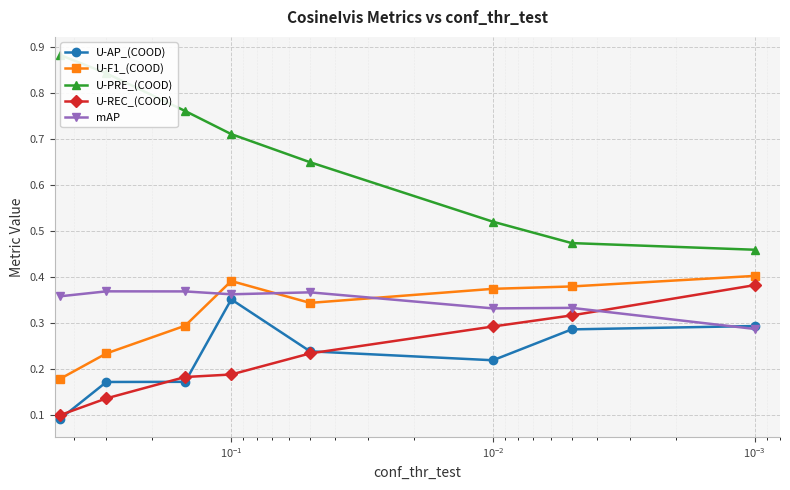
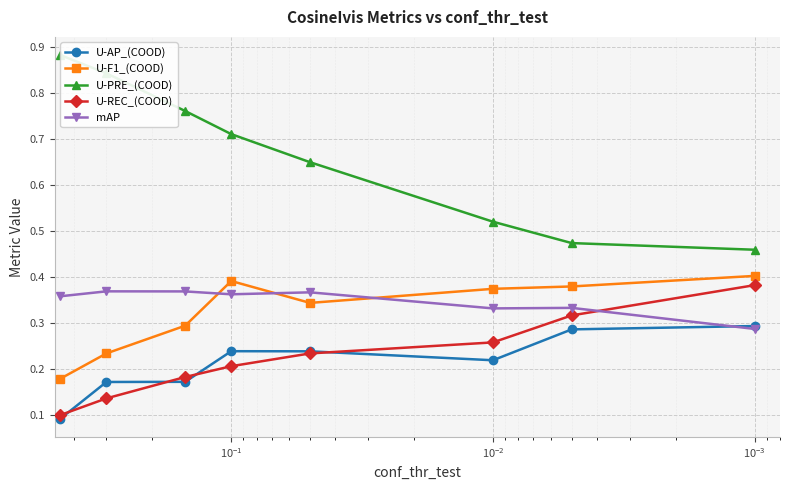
  {
    "U-AP_(COOD)": {
-     "10^-1": 0.35,
+     "10^-1": 0.24,
      "10^-2": 0.22,
      "10^-3": 0.29
    },
    "U-F1_(COOD)": {
      "10^-1": 0.39,
      "10^-2": 0.37,
      "10^-3": 0.40
    },
    "U-PRE_(COOD)": {
      "10^-1": 0.71,
      "10^-2": 0.52,
      "10^-3": 0.46
    },
    "U-REC_(COOD)": {
-     "10^-1": 0.19,
-     "10^-2": 0.29,
+     "10^-1": 0.21,
+     "10^-2": 0.26,
      "10^-3": 0.38
    },
    "mAP": {
      "10^-1": 0.36,
      "10^-2": 0.33,
      "10^-3": 0.29
    }
  }
